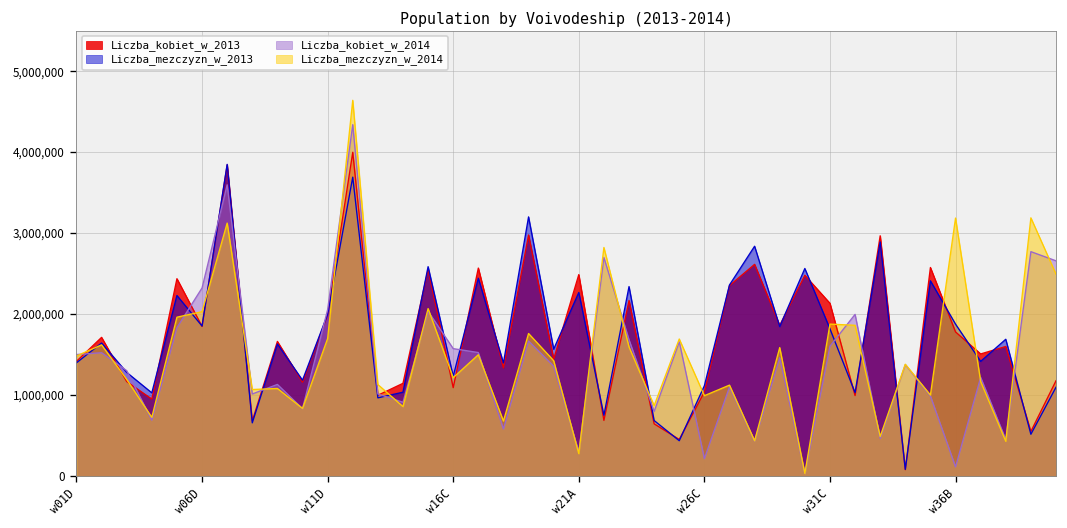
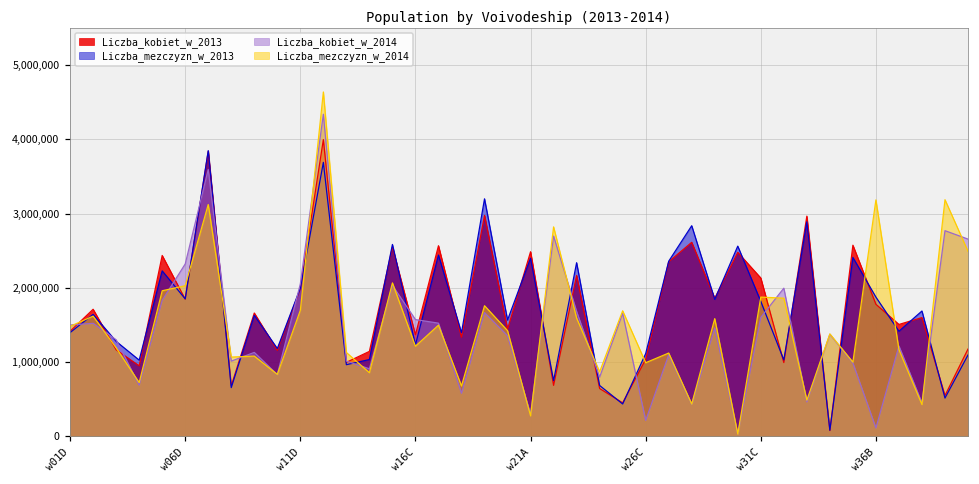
  {
    "Liczba_kobiet_w_2013": {
-     "w16C": "1,100,000",
+     "w16C": "1,400,000",
      "w21A": "2,500,000",
      "w26C": "1,000,000",
      "w31C": "2,100,000",
      "w36B": "1,800,000"
    },
    "Liczba_mezczyzn_w_2013": {
-     "w21A": "2,300,000",
+     "w21A": "2,400,000",
      "w26C": "1,100,000",
      "w31C": "1,800,000",
      "w36B": "1,900,000"
    },
    "Liczba_kobiet_w_2014": {
      "w06D": "2,300,000",
      "w11D": "2,100,000",
      "w16C": "1,600,000",
      "w26C": "200,000",
      "w31C": "1,600,000",
      "w36B": "100,000"
    },
    "Liczba_mezczyzn_w_2014": {
      "w06D": "2,000,000",
      "w11D": "1,700,000",
      "w26C": "1,000,000",
      "w31C": "1,900,000",
      "w36B": "3,200,000"
    }
  }
